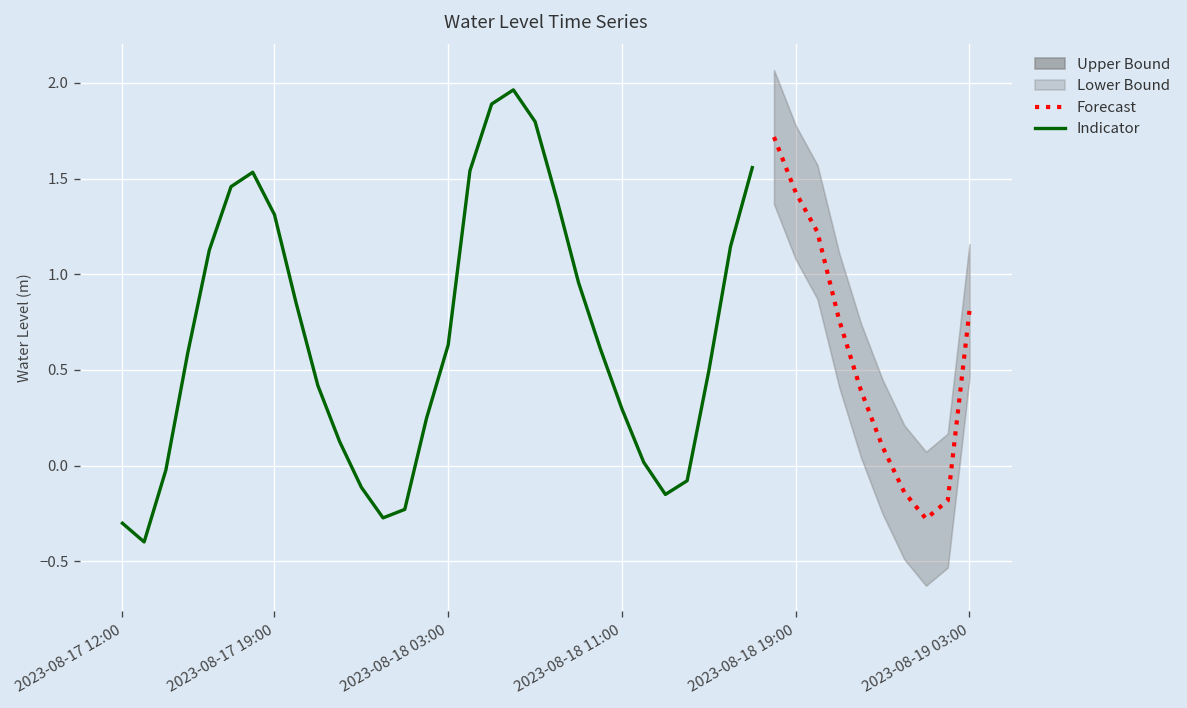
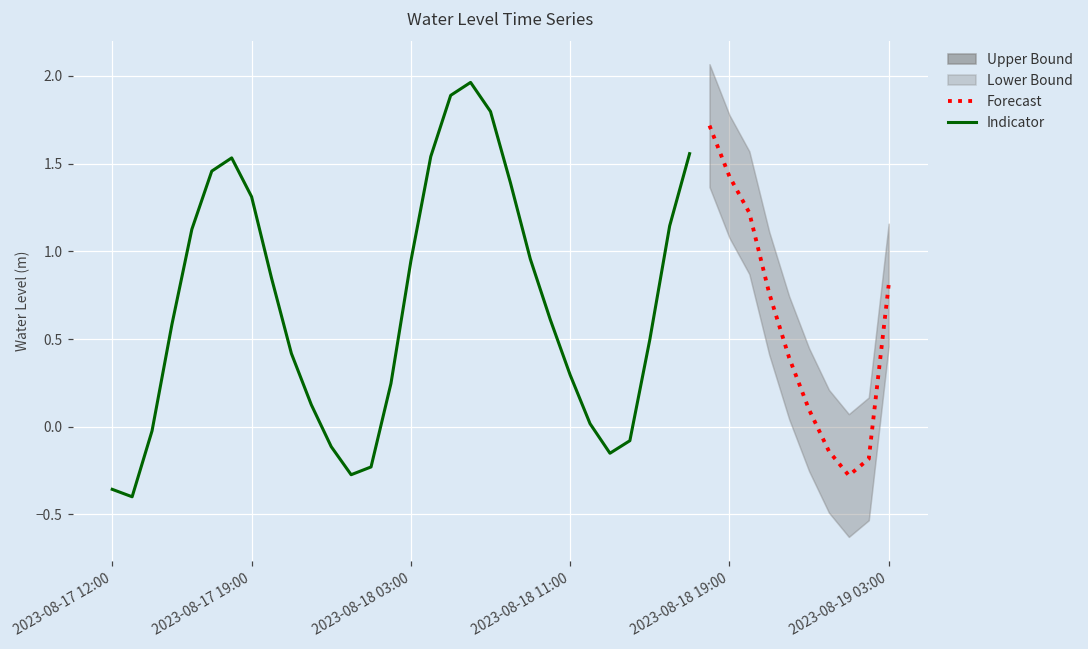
  {
    "Forecast": {
      "2023-08-18 19:00": 1.43,
      "2023-08-19 03:00": 0.81
    },
    "Indicator": {
-     "2023-08-17 12:00": -0.30,
+     "2023-08-17 12:00": -0.36,
      "2023-08-17 19:00": 1.31,
-     "2023-08-18 03:00": 0.63,
+     "2023-08-18 03:00": 0.94,
      "2023-08-18 11:00": 0.30
    }
  }
